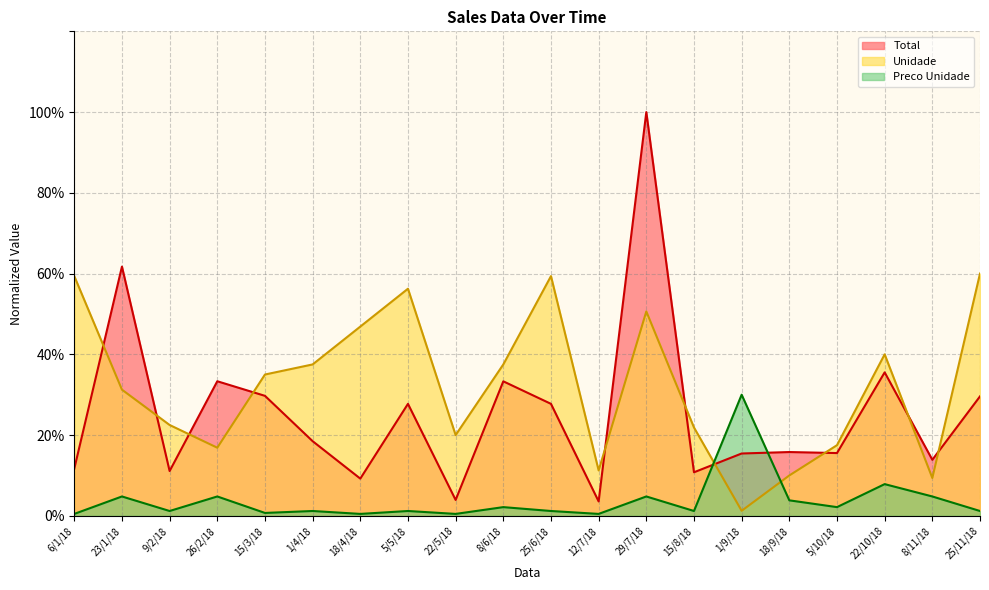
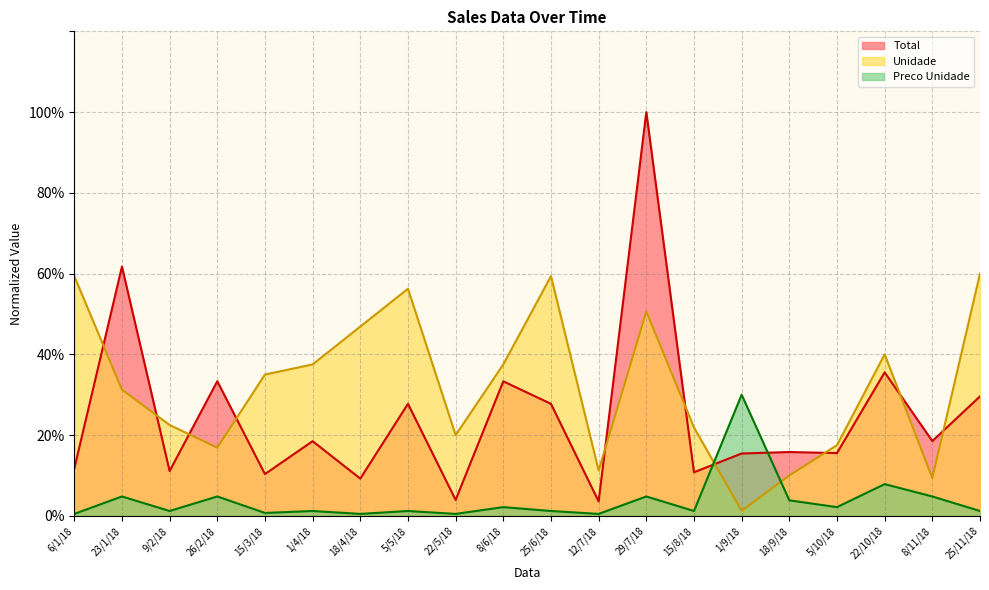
  {
    "Total": {
      "6/1/18": "12%",
      "23/1/18": "62%",
      "9/2/18": "11%",
      "26/2/18": "33%",
-     "15/3/18": "30%",
+     "15/3/18": "10%",
      "1/4/18": "18%",
      "18/4/18": "9%",
      "5/5/18": "28%",
      "22/5/18": "4%",
      "8/6/18": "33%",
      "25/6/18": "28%",
      "12/7/18": "4%",
      "29/7/18": "100%",
      "15/8/18": "11%",
      "1/9/18": "15%",
      "18/9/18": "16%",
      "5/10/18": "16%",
      "22/10/18": "36%",
-     "8/11/18": "14%",
+     "8/11/18": "19%",
      "25/11/18": "30%"
    },
    "Unidade": {
      "6/1/18": "59%",
      "23/1/18": "31%",
      "9/2/18": "23%",
      "26/2/18": "17%",
      "15/3/18": "35%",
      "1/4/18": "38%",
      "18/4/18": "47%",
      "5/5/18": "56%",
      "22/5/18": "20%",
      "8/6/18": "38%",
      "25/6/18": "59%",
      "12/7/18": "11%",
      "29/7/18": "51%",
      "15/8/18": "22%",
      "1/9/18": "1%",
      "18/9/18": "10%",
      "5/10/18": "18%",
      "22/10/18": "40%",
      "8/11/18": "9%",
      "25/11/18": "60%"
    },
    "Preco Unidade": {
      "6/1/18": "0%",
      "23/1/18": "5%",
      "9/2/18": "1%",
      "26/2/18": "5%",
      "15/3/18": "1%",
      "1/4/18": "1%",
      "18/4/18": "0%",
      "5/5/18": "1%",
      "22/5/18": "0%",
      "8/6/18": "2%",
      "25/6/18": "1%",
      "12/7/18": "0%",
      "29/7/18": "5%",
      "15/8/18": "1%",
      "1/9/18": "30%",
      "18/9/18": "4%",
      "5/10/18": "2%",
      "22/10/18": "8%",
      "8/11/18": "5%",
      "25/11/18": "1%"
    }
  }
